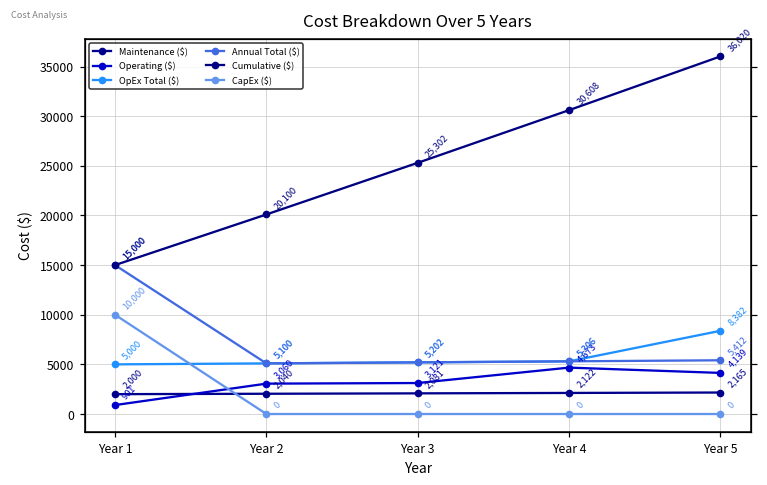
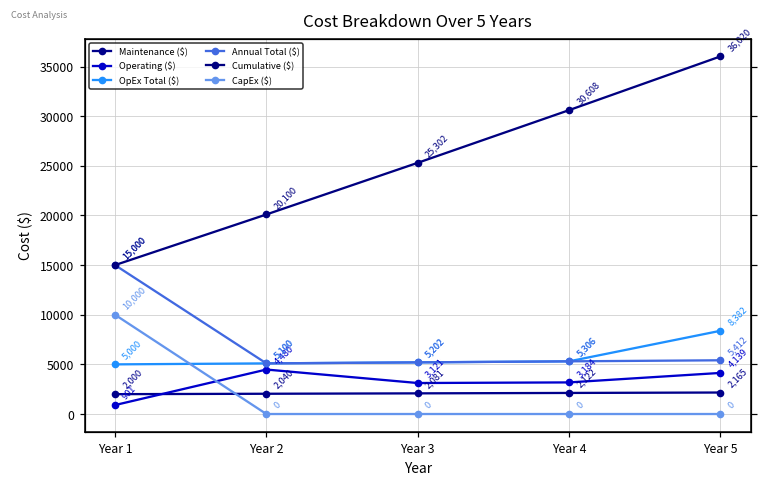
  {
    "Operating ($)": {
-     "Year 2": "3,060",
-     "Year 4": "4,673"
+     "Year 2": "4,480",
+     "Year 4": "3,184"
    },
    "OpEx Total ($)": {
      "Year 1": "5,000",
      "Year 5": "8,382"
    }
  }
